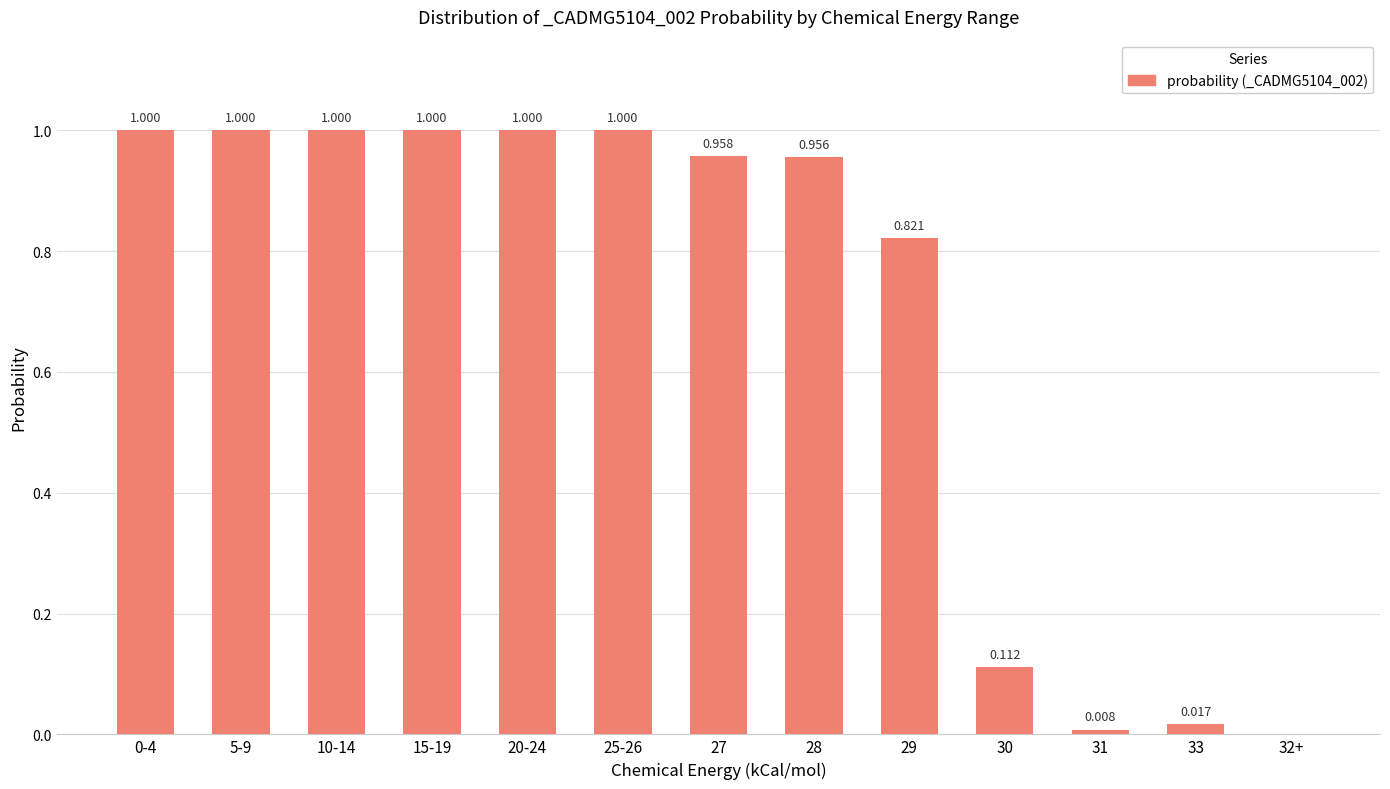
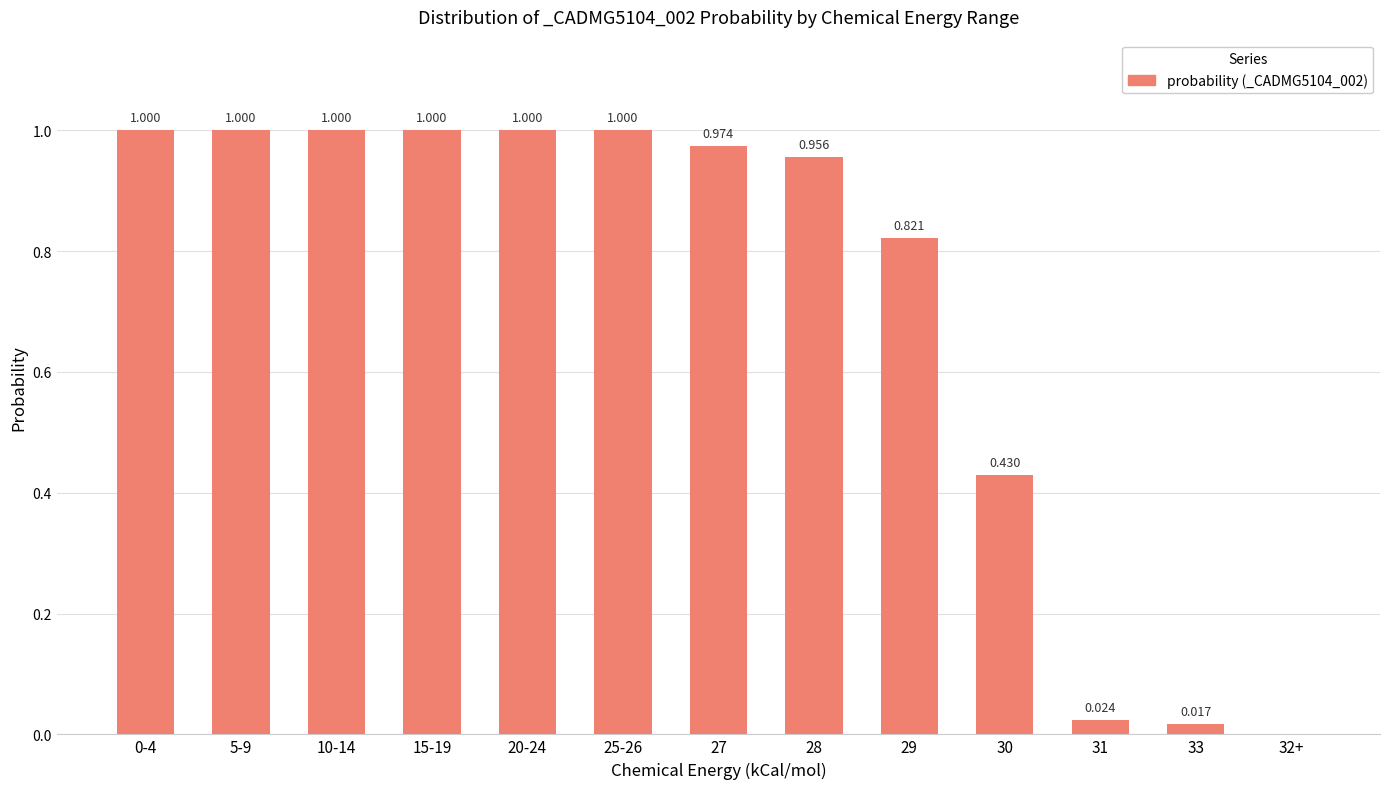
  {
    "0-4": 1.000,
    "5-9": 1.000,
    "10-14": 1.000,
    "15-19": 1.000,
    "20-24": 1.000,
    "25-26": 1.000,
-   "27": 0.958,
+   "27": 0.974,
    "28": 0.956,
    "29": 0.821,
-   "30": 0.112,
-   "31": 0.008,
+   "30": 0.430,
+   "31": 0.024,
    "33": 0.017
  }
